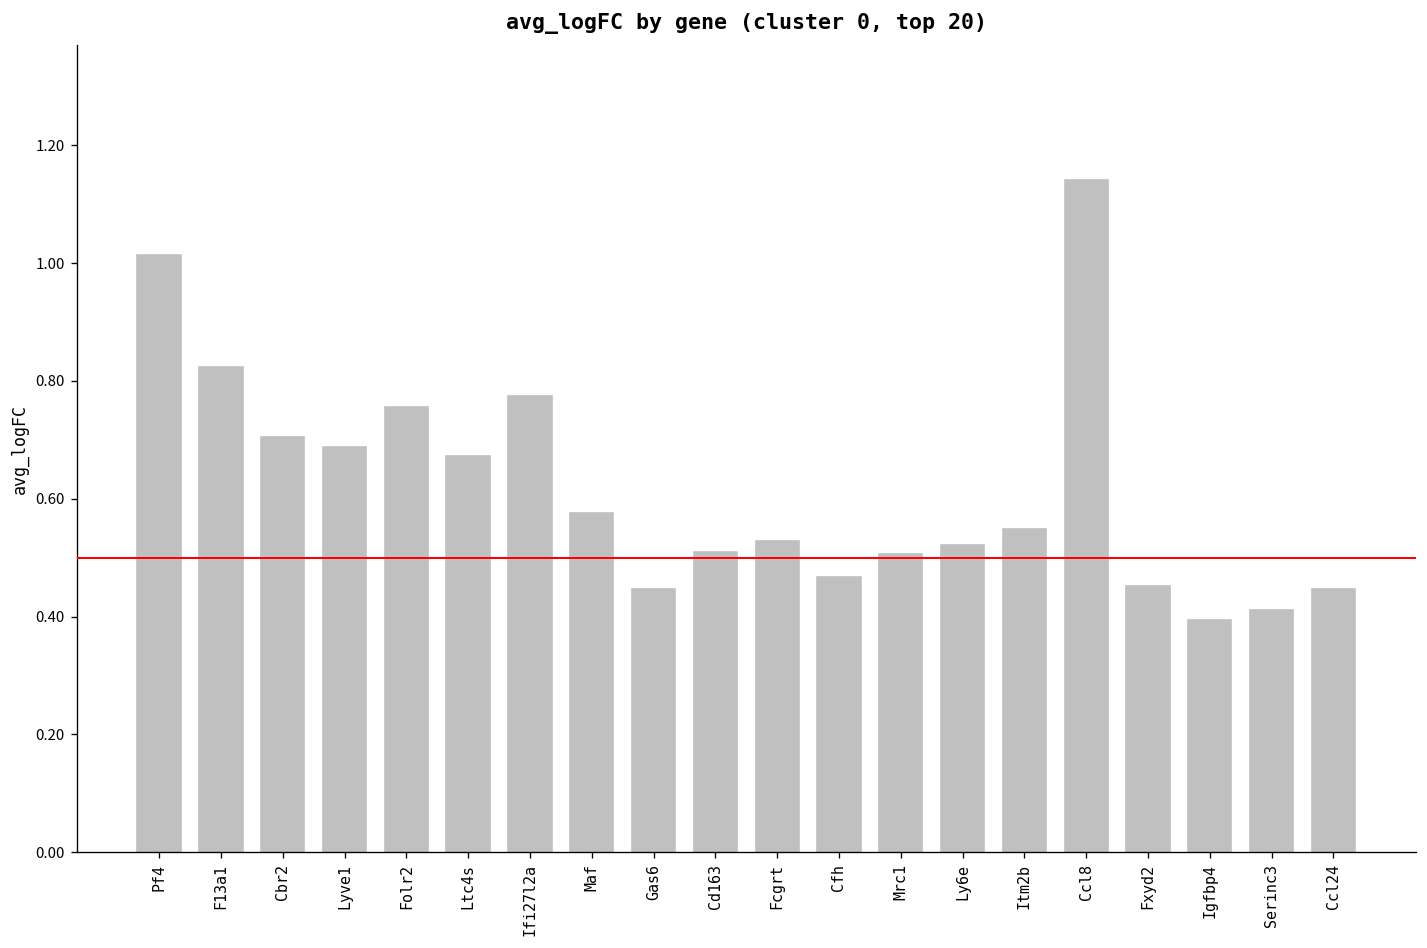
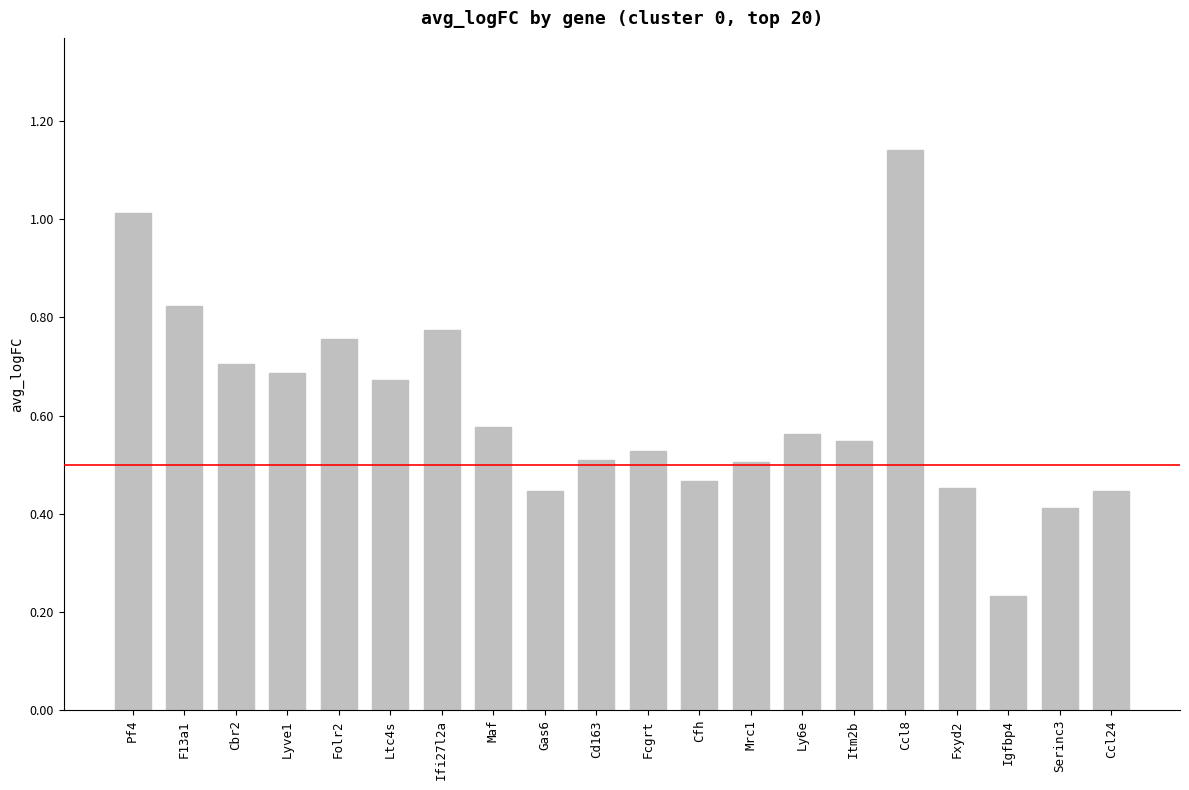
  {
    "Pf4": 1.01,
    "F13a1": 0.82,
    "Cbr2": 0.70,
    "Lyve1": 0.69,
    "Folr2": 0.76,
    "Ltc4s": 0.67,
    "Ifi27l2a": 0.77,
    "Maf": 0.58,
    "Gas6": 0.45,
    "Cd163": 0.51,
    "Fcgrt": 0.53,
    "Cfh": 0.47,
    "Mrc1": 0.51,
-   "Ly6e": 0.52,
+   "Ly6e": 0.56,
    "Itm2b": 0.55,
    "Ccl8": 1.14,
    "Fxyd2": 0.45,
-   "Igfbp4": 0.39,
+   "Igfbp4": 0.23,
    "Serinc3": 0.41,
    "Ccl24": 0.45
  }
